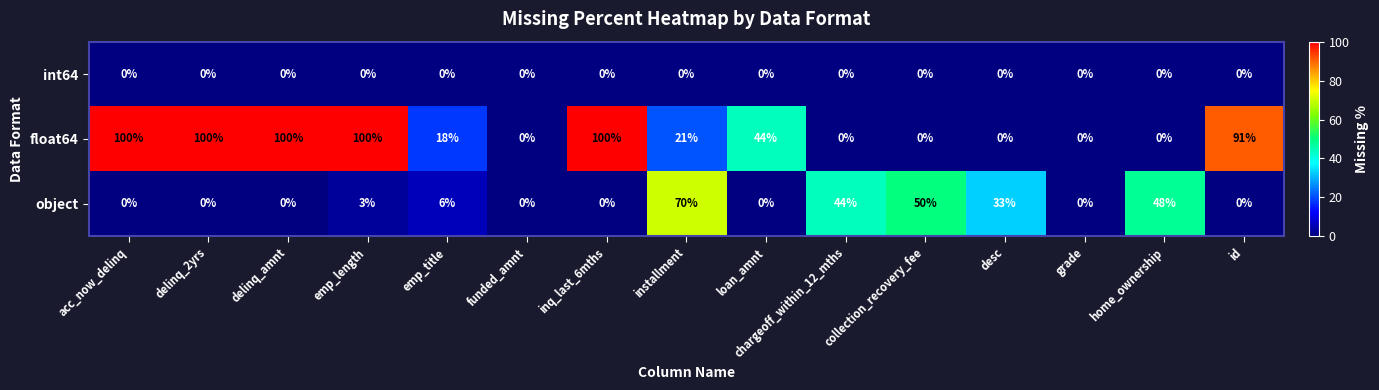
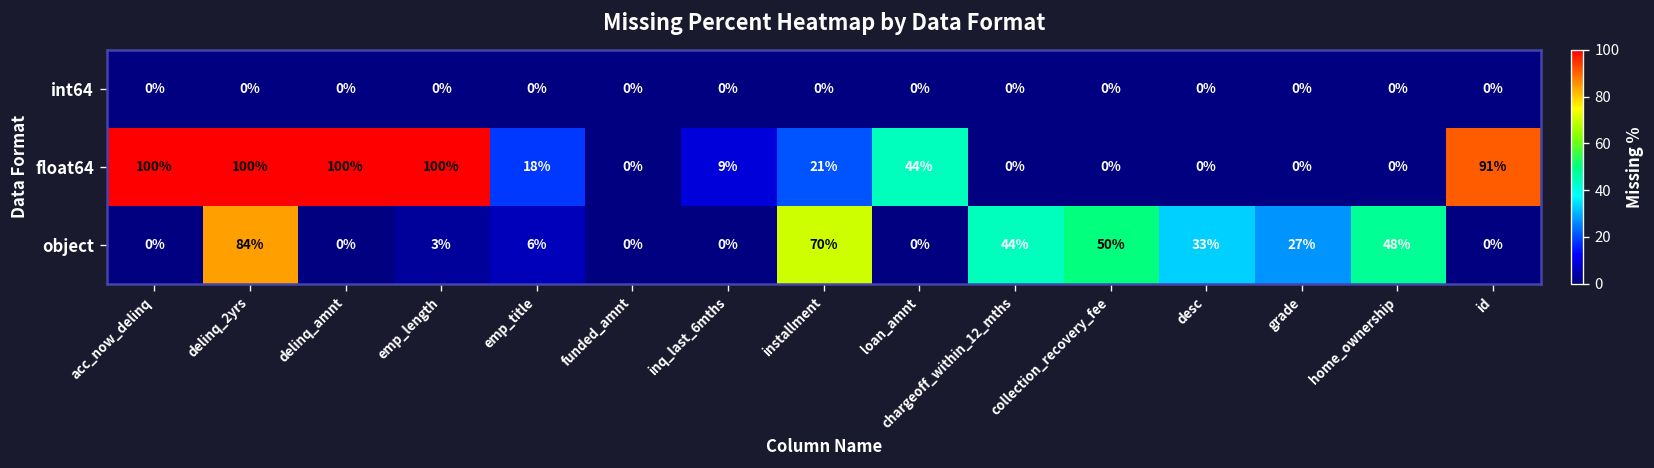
  {
    "int64": {
      "acc_now_delinq": "0%",
      "delinq_2yrs": "0%",
      "delinq_amnt": "0%",
      "emp_length": "0%",
      "emp_title": "0%",
      "funded_amnt": "0%",
      "inq_last_6mths": "0%",
      "installment": "0%",
      "loan_amnt": "0%",
      "chargeoff_within_12_mths": "0%",
      "collection_recovery_fee": "0%",
      "desc": "0%",
      "grade": "0%",
      "home_ownership": "0%",
      "id": "0%"
    },
    "float64": {
      "acc_now_delinq": "100%",
      "delinq_2yrs": "100%",
      "delinq_amnt": "100%",
      "emp_length": "100%",
      "emp_title": "18%",
      "funded_amnt": "0%",
-     "inq_last_6mths": "100%",
+     "inq_last_6mths": "9%",
      "installment": "21%",
      "loan_amnt": "44%",
      "chargeoff_within_12_mths": "0%",
      "collection_recovery_fee": "0%",
      "desc": "0%",
      "grade": "0%",
      "home_ownership": "0%",
      "id": "91%"
    },
    "object": {
      "acc_now_delinq": "0%",
-     "delinq_2yrs": "0%",
+     "delinq_2yrs": "84%",
      "delinq_amnt": "0%",
      "emp_length": "3%",
      "emp_title": "6%",
      "funded_amnt": "0%",
      "inq_last_6mths": "0%",
      "installment": "70%",
      "loan_amnt": "0%",
      "chargeoff_within_12_mths": "44%",
      "collection_recovery_fee": "50%",
      "desc": "33%",
-     "grade": "0%",
+     "grade": "27%",
      "home_ownership": "48%",
      "id": "0%"
    }
  }
